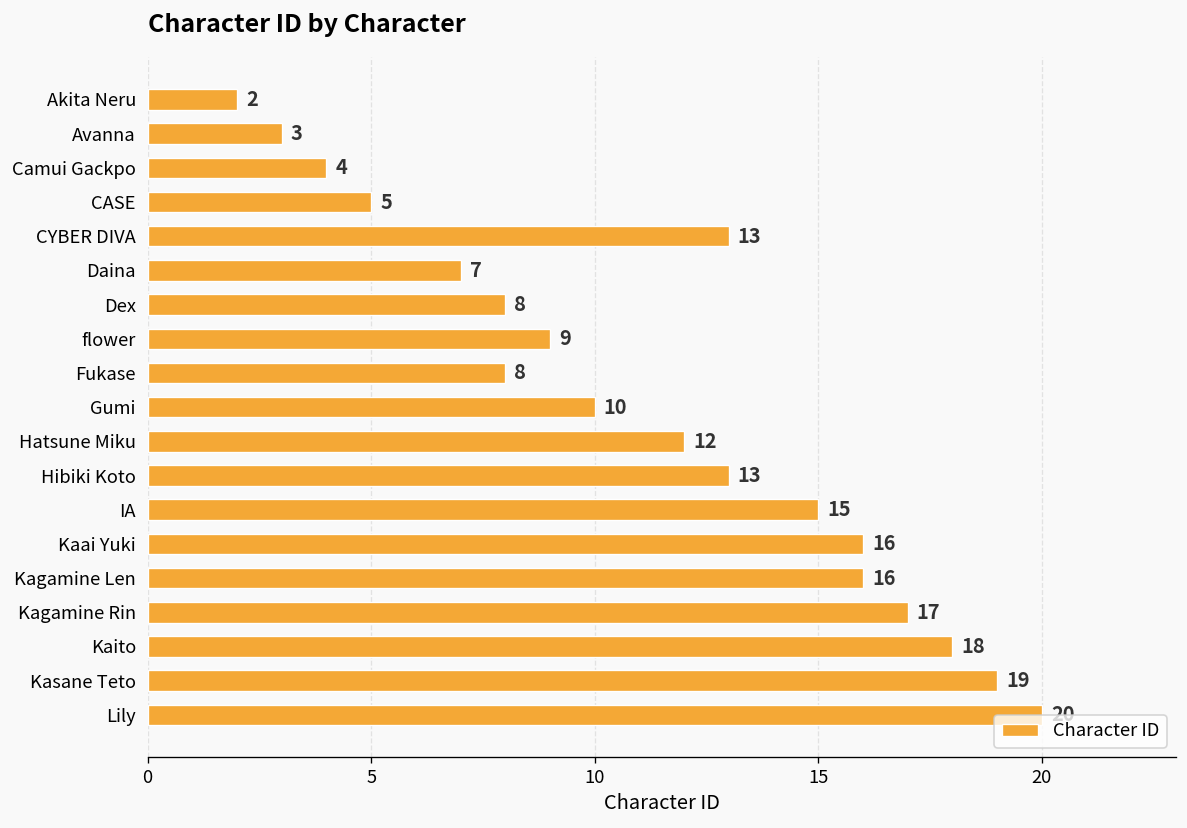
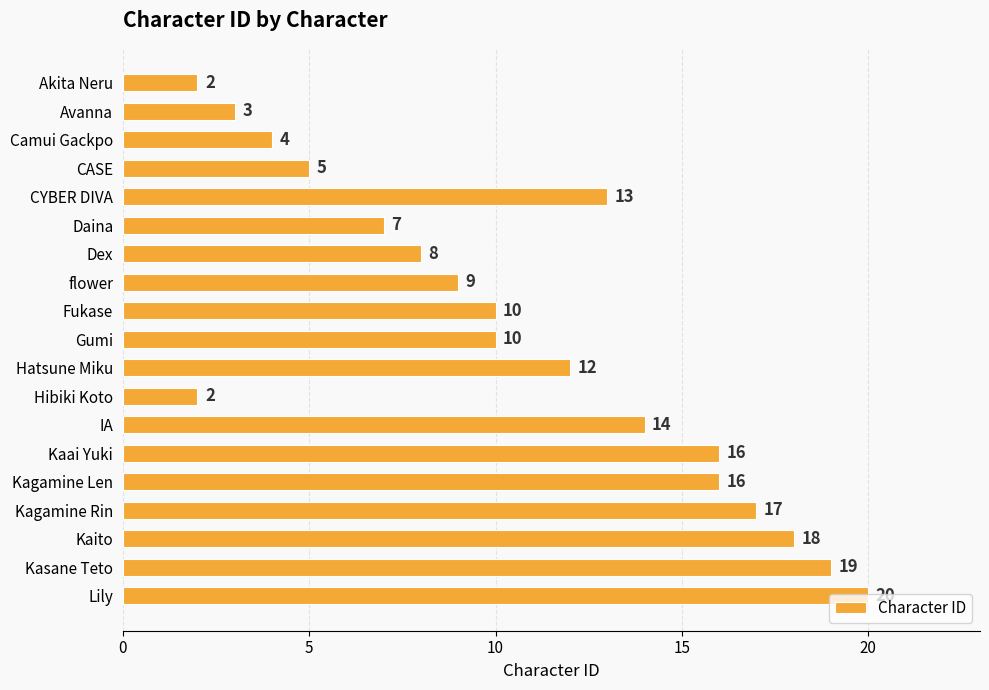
  {
    "Akita Neru": 2,
    "Avanna": 3,
    "Camui Gackpo": 4,
    "CASE": 5,
    "CYBER DIVA": 13,
    "Daina": 7,
    "Dex": 8,
    "flower": 9,
-   "Fukase": 8,
+   "Fukase": 10,
    "Gumi": 10,
    "Hatsune Miku": 12,
-   "Hibiki Koto": 13,
-   "IA": 15,
+   "Hibiki Koto": 2,
+   "IA": 14,
    "Kaai Yuki": 16,
    "Kagamine Len": 16,
    "Kagamine Rin": 17,
    "Kaito": 18,
    "Kasane Teto": 19
  }
